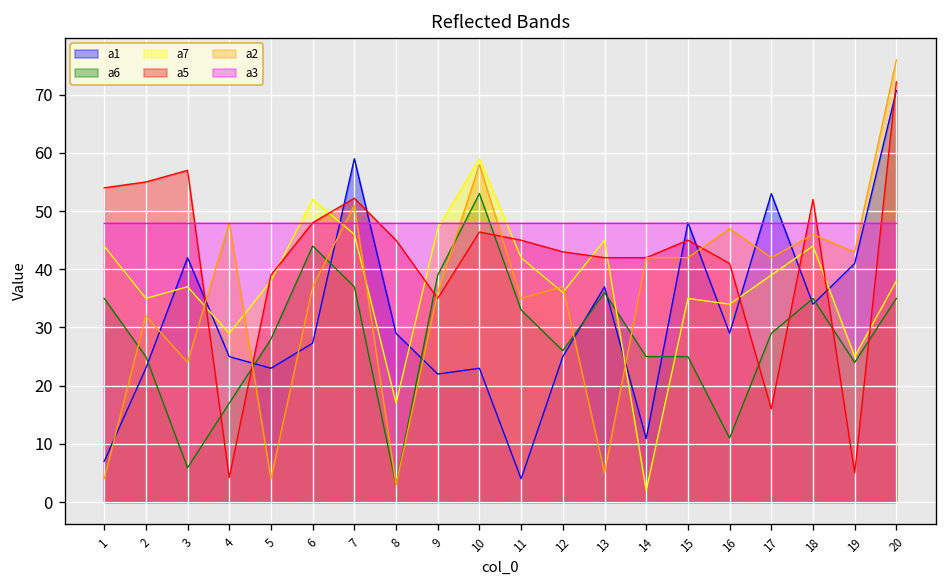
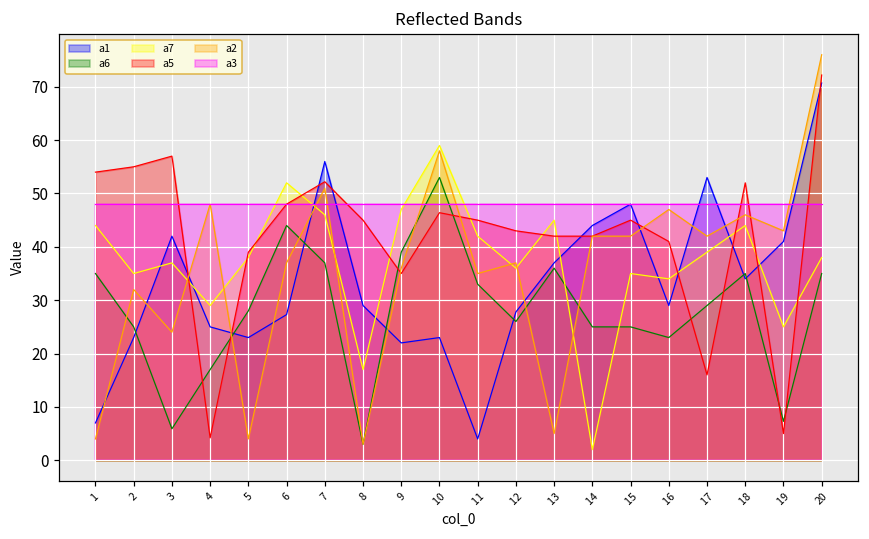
  {
    "a1": {
      "1": 7,
      "2": 23,
      "3": 42,
      "4": 25,
      "5": 23,
      "6": 27,
-     "7": 59,
+     "7": 56,
      "8": 29,
      "9": 22,
      "10": 23,
      "11": 4,
-     "12": 25,
+     "12": 28,
      "13": 37,
-     "14": 11,
+     "14": 44,
      "16": 29,
      "17": 53,
      "18": 34,
      "19": 41,
      "20": 71
    },
    "a6": {
      "1": 35,
      "2": 25,
      "3": 6,
      "4": 17,
      "5": 28,
      "6": 44,
      "7": 37,
      "9": 39,
      "10": 53,
      "11": 33,
      "12": 26,
      "13": 36,
      "14": 25,
      "15": 25,
-     "16": 11,
+     "16": 23,
      "17": 29,
      "18": 35,
-     "19": 24,
+     "19": 7,
      "20": 35
    },
    "a5": {
      "1": 54,
      "2": 55,
      "3": 57,
      "4": 4,
      "5": 39,
      "7": 52,
      "8": 45,
      "9": 35,
      "10": 46,
      "11": 45,
      "12": 43,
      "13": 42,
      "15": 45,
      "16": 41,
      "17": 16,
      "18": 52,
      "19": 5,
      "20": 72
    },
    "a3": {
      "1": 48,
      "2": 48,
      "3": 48,
      "5": 48,
      "7": 48,
      "8": 48,
      "9": 48,
      "10": 48,
      "11": 48,
      "12": 48,
      "13": 48,
      "14": 48,
      "16": 48,
      "17": 48,
      "18": 48,
      "19": 48,
      "20": 48
    }
  }
